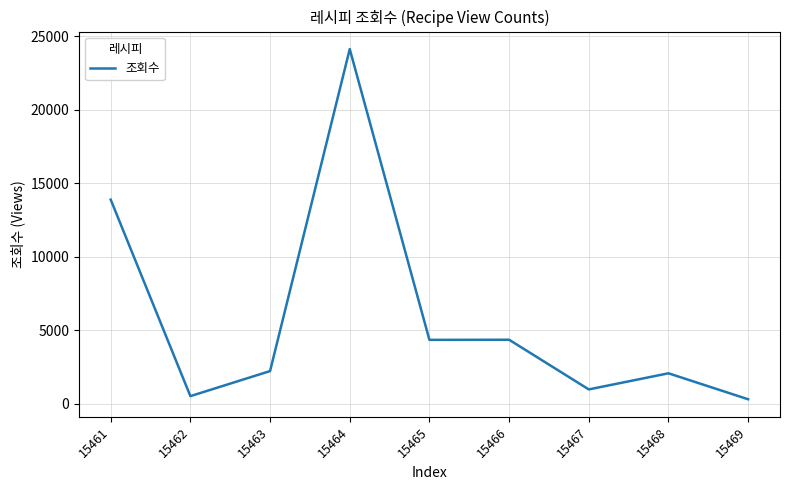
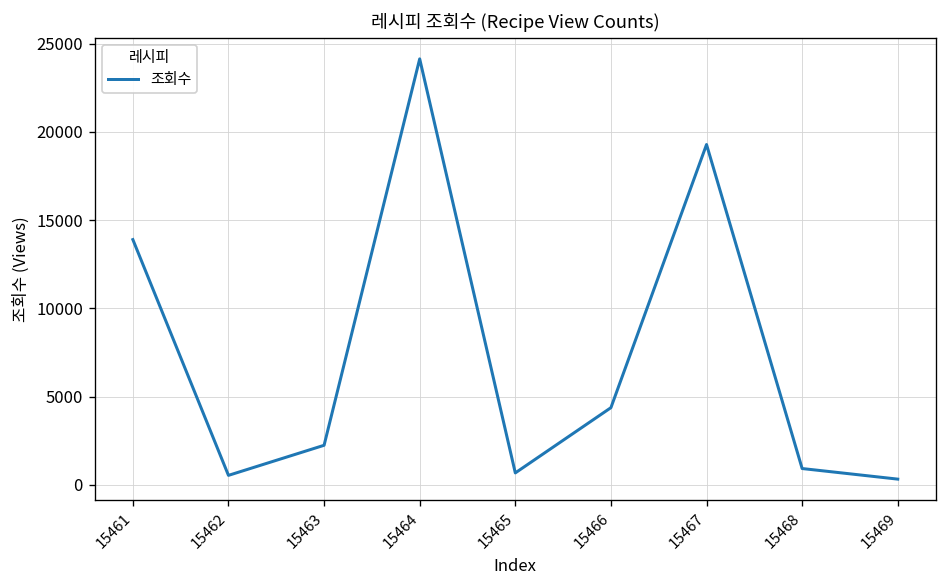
  {
    "15461": 13900,
    "15462": 500,
    "15463": 2200,
    "15464": 24100,
-   "15465": 4400,
+   "15465": 700,
    "15466": 4400,
-   "15467": 1000,
-   "15468": 2100,
+   "15467": 19300,
+   "15468": 900,
    "15469": 300
  }
